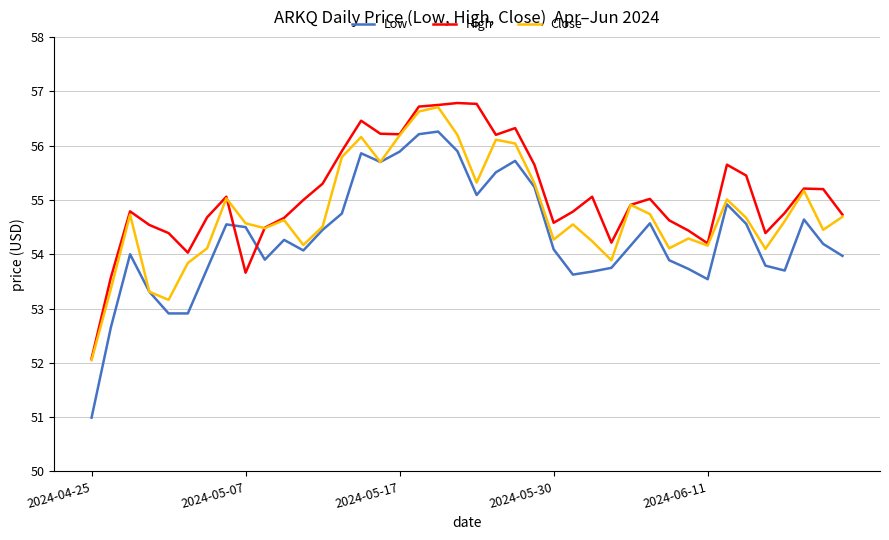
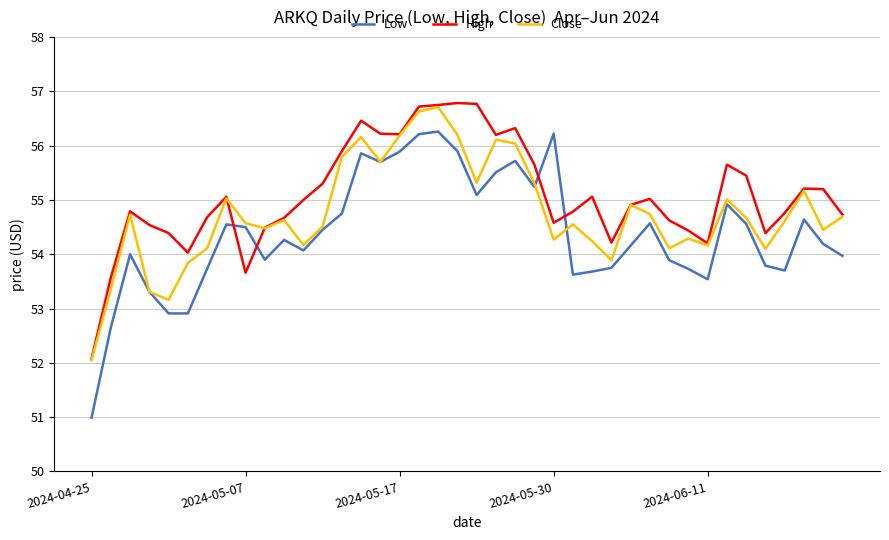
  {
    "Low": {
      "2024-04-25": 51.0,
      "2024-05-07": 54.5,
      "2024-05-17": 55.9,
-     "2024-05-30": 54.1,
+     "2024-05-30": 56.2,
      "2024-06-11": 53.5
    },
    "High": {
      "2024-05-07": 53.7,
      "2024-05-30": 54.6
    },
    "Close": {
      "2024-05-07": 54.6,
      "2024-05-30": 54.3
    }
  }
